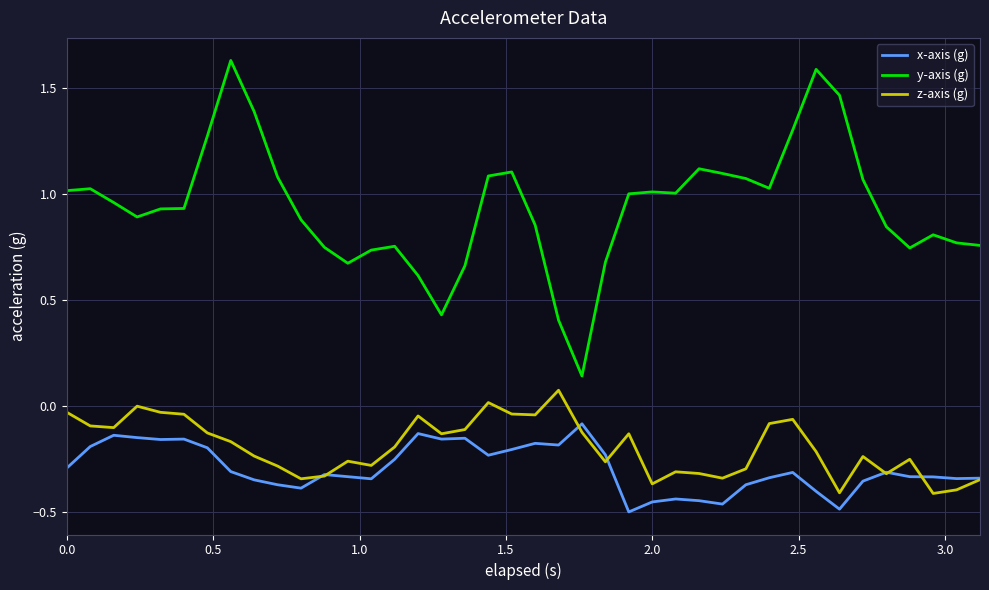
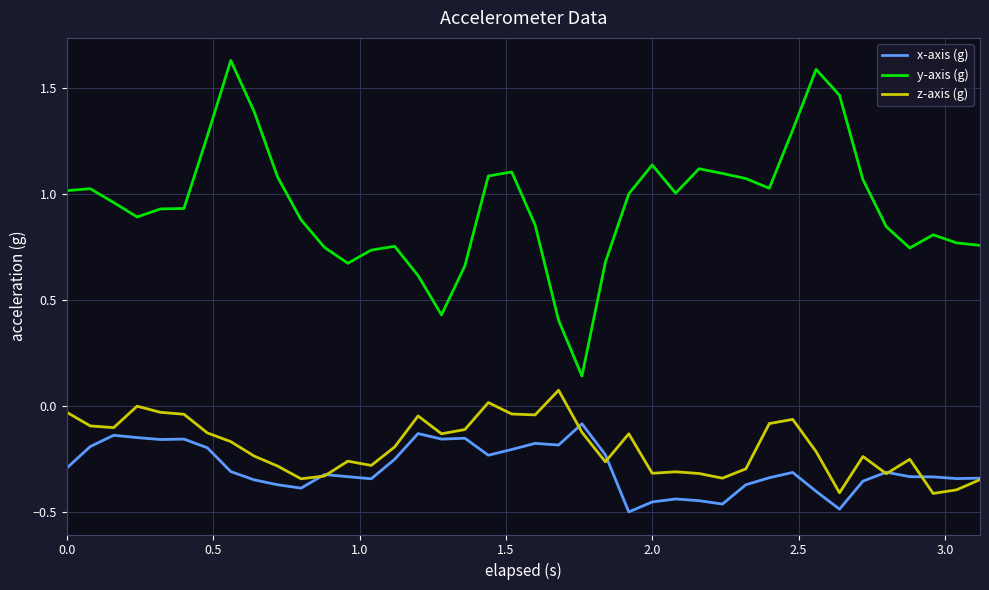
  {
    "x-axis (g)": {
      "0.0": -0.29,
      "2.0": -0.45
    },
    "y-axis (g)": {
      "0.0": 1.02,
-     "2.0": 1.01
+     "2.0": 1.14
    },
    "z-axis (g)": {
      "0.0": -0.03,
-     "2.0": -0.37
+     "2.0": -0.32
    }
  }
